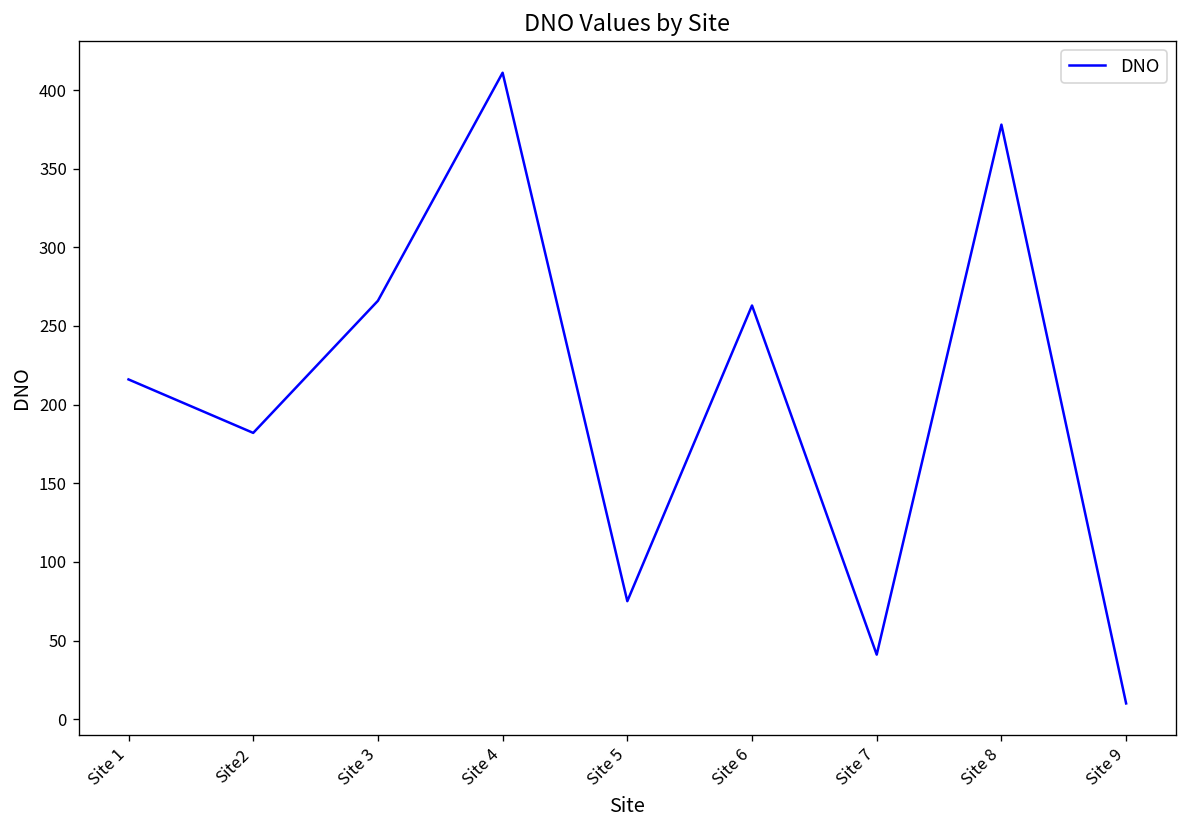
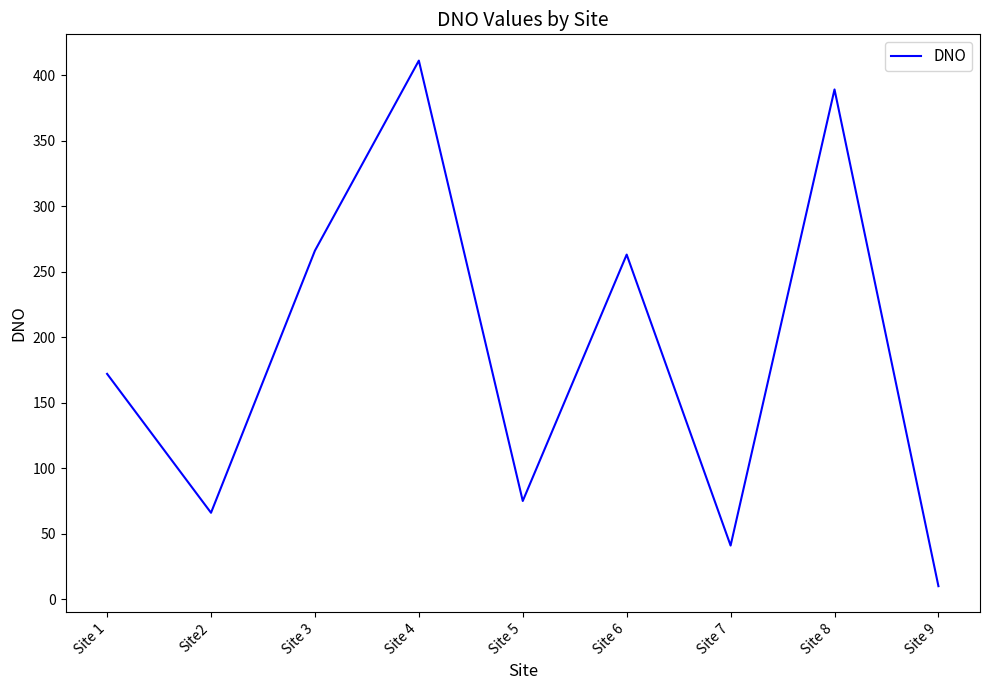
  {
-   "Site 1": 216,
-   "Site2": 182,
+   "Site 1": 172,
+   "Site2": 66,
    "Site 3": 266,
    "Site 4": 411,
    "Site 5": 75,
    "Site 6": 263,
    "Site 7": 41,
-   "Site 8": 378,
+   "Site 8": 389,
    "Site 9": 10
  }
